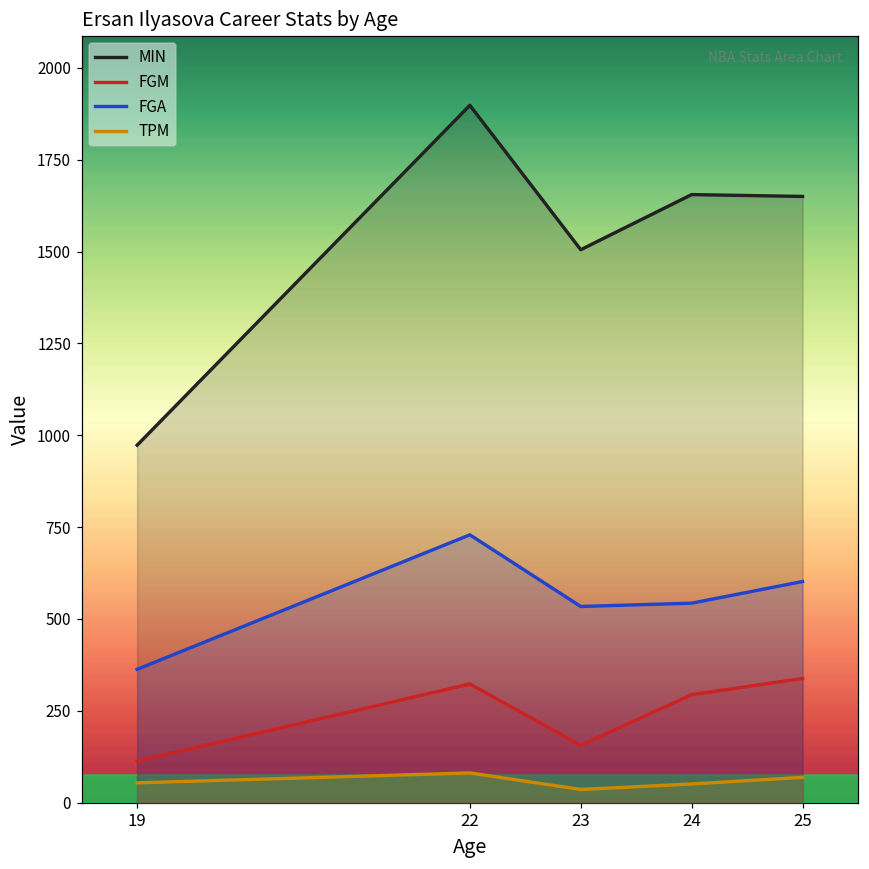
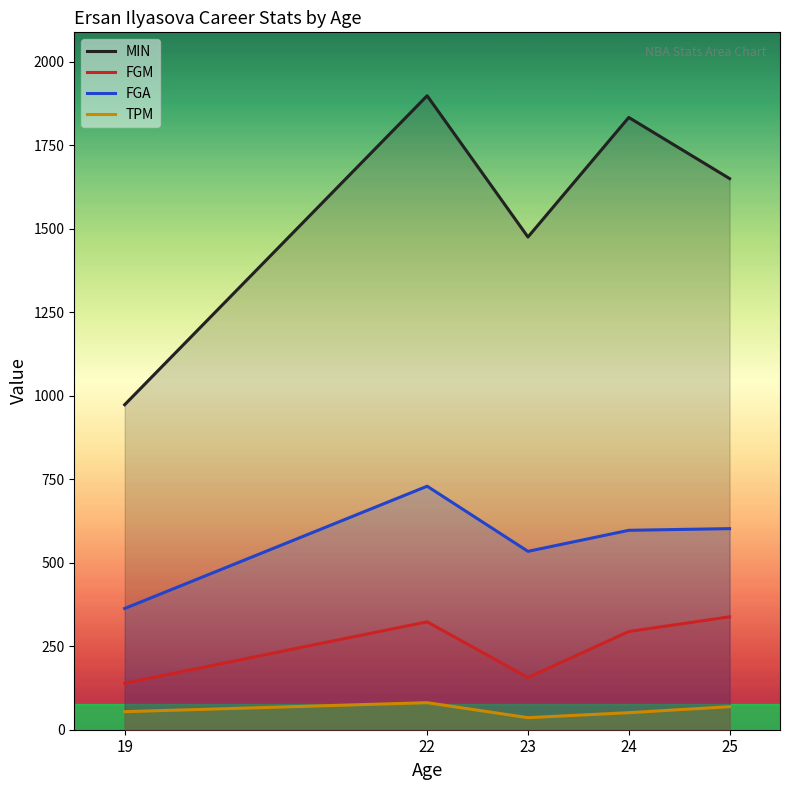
  {
    "MIN": {
      "19": 970,
      "22": 1900,
-     "23": 1510,
-     "24": 1660,
+     "23": 1480,
+     "24": 1830,
      "25": 1650
    },
    "FGM": {
-     "19": 110,
+     "19": 140,
      "22": 320,
      "23": 160,
      "24": 290,
      "25": 340
    },
    "FGA": {
      "19": 360,
      "22": 730,
      "23": 530,
-     "24": 540,
+     "24": 600,
      "25": 600
    },
    "TPM": {
      "22": 80
    }
  }
